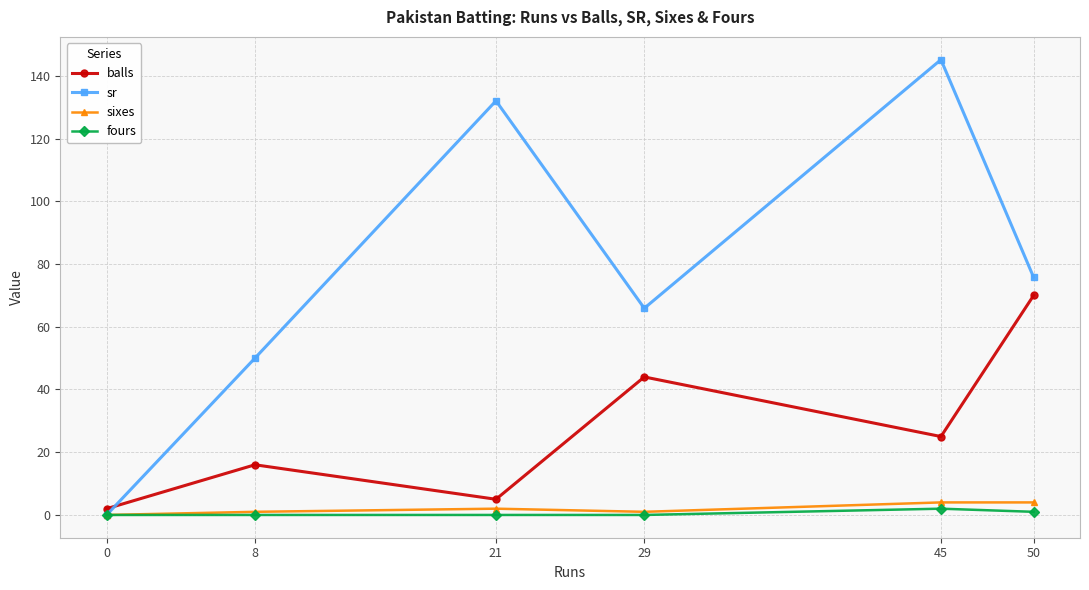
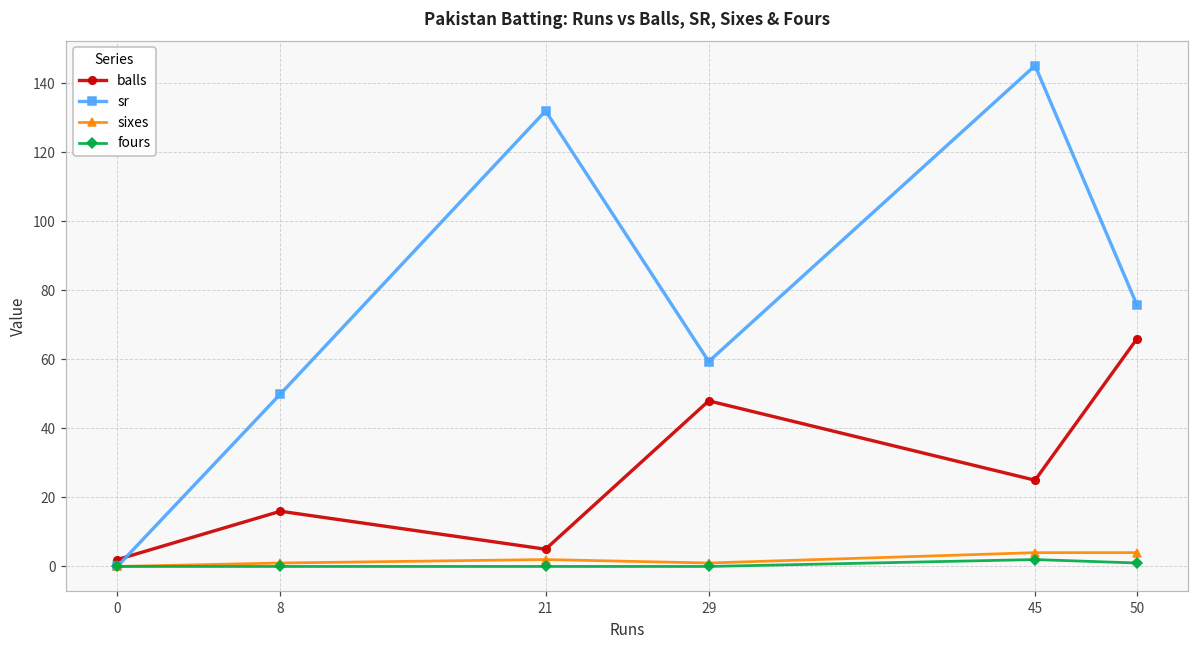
  {
    "balls": {
      "0": 2,
      "8": 16,
      "21": 5,
-     "29": 44,
+     "29": 48,
      "45": 25,
-     "50": 70
+     "50": 66
    },
    "sr": {
      "8": 50,
      "21": 132,
-     "29": 66,
+     "29": 59,
      "45": 145,
      "50": 76
    },
    "sixes": {
      "8": 1,
      "21": 2,
      "29": 1,
      "45": 4,
      "50": 4
    },
    "fours": {
      "8": 0,
      "21": 0,
      "29": 0,
      "45": 2,
      "50": 1
    }
  }
